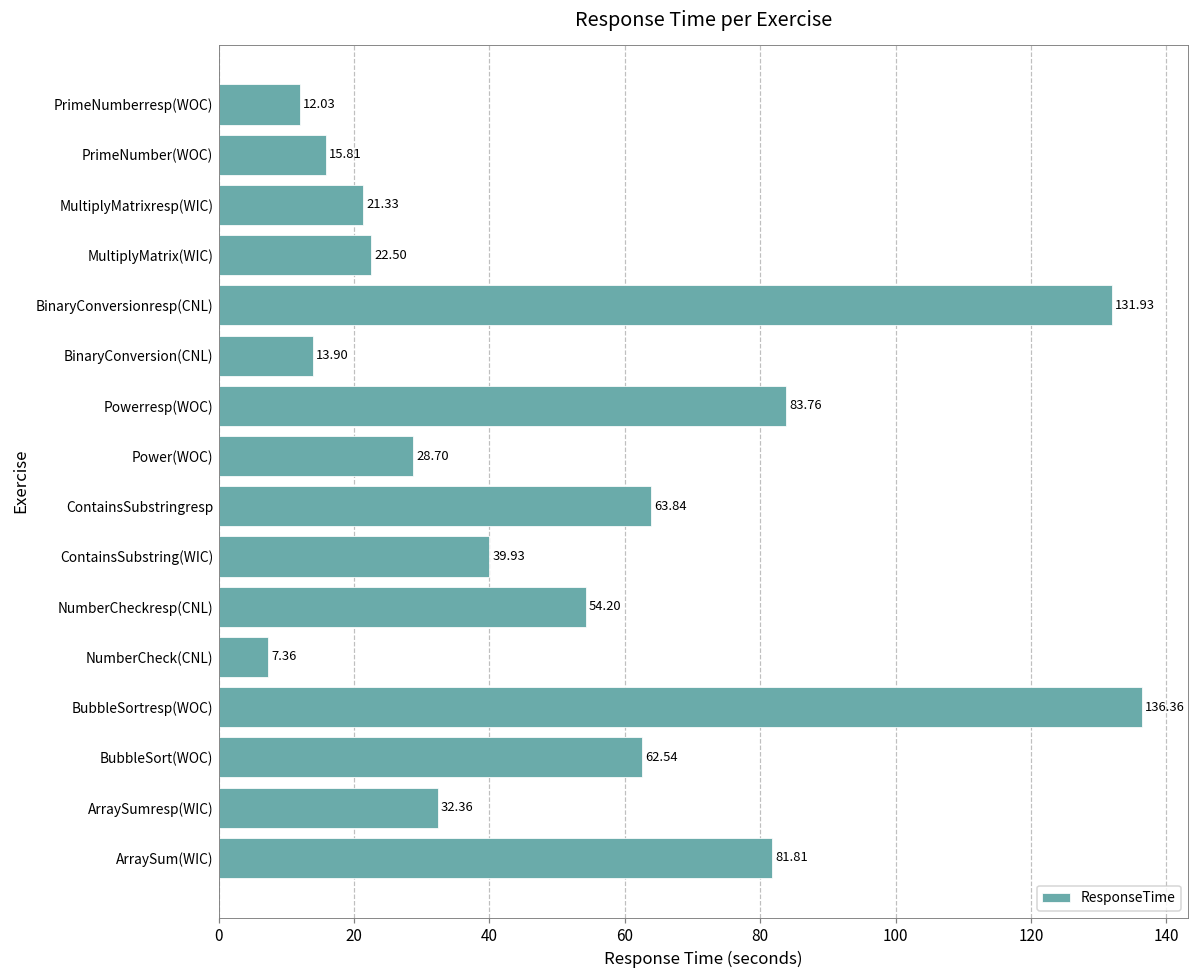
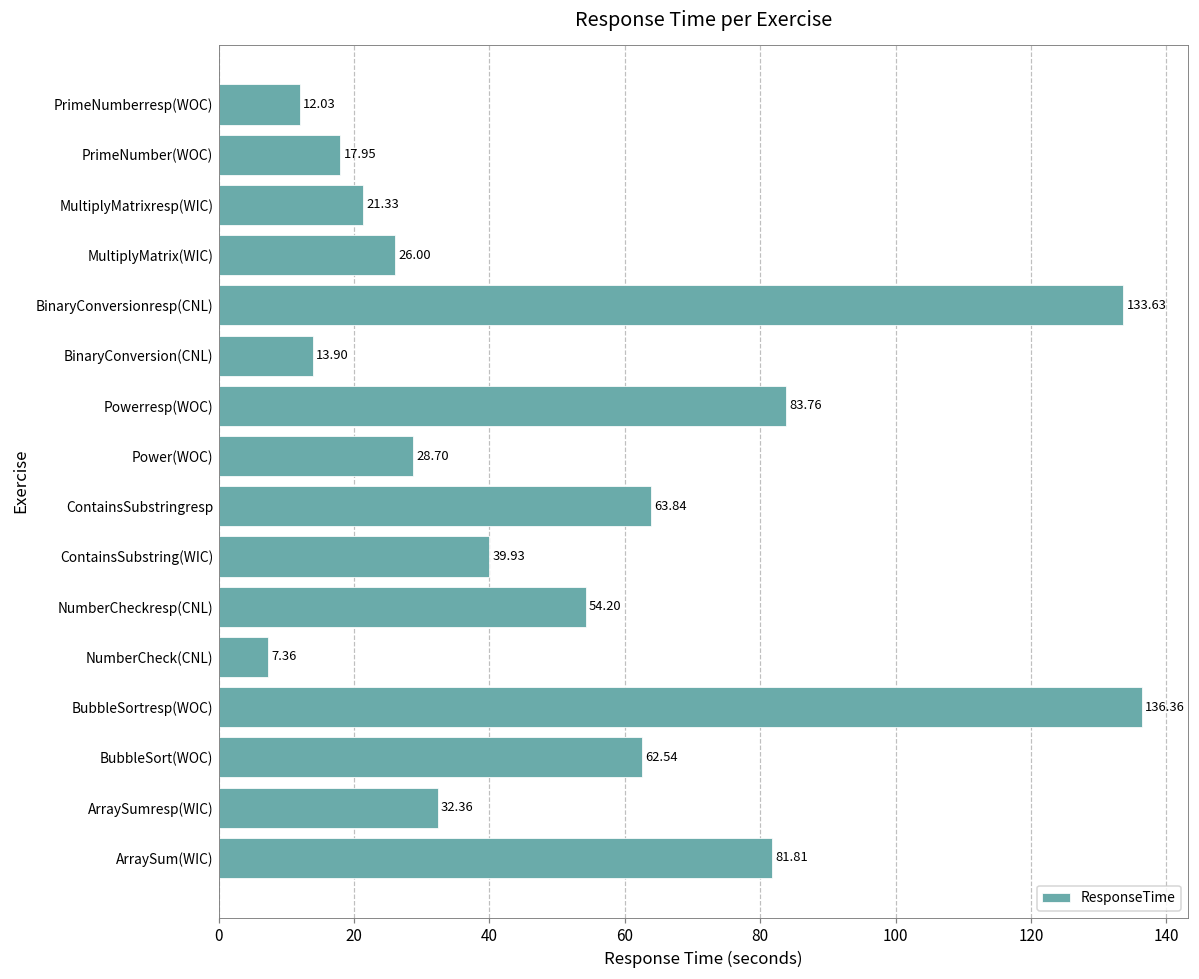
  {
    "PrimeNumberresp(WOC)": 12.03,
-   "PrimeNumber(WOC)": 15.81,
+   "PrimeNumber(WOC)": 17.95,
    "MultiplyMatrixresp(WIC)": 21.33,
-   "MultiplyMatrix(WIC)": 22.50,
-   "BinaryConversionresp(CNL)": 131.93,
+   "MultiplyMatrix(WIC)": 26.00,
+   "BinaryConversionresp(CNL)": 133.63,
    "BinaryConversion(CNL)": 13.90,
    "Powerresp(WOC)": 83.76,
    "Power(WOC)": 28.70,
    "ContainsSubstringresp": 63.84,
    "ContainsSubstring(WIC)": 39.93,
    "NumberCheckresp(CNL)": 54.20,
    "NumberCheck(CNL)": 7.36,
    "BubbleSortresp(WOC)": 136.36,
    "BubbleSort(WOC)": 62.54,
    "ArraySumresp(WIC)": 32.36,
    "ArraySum(WIC)": 81.81
  }
